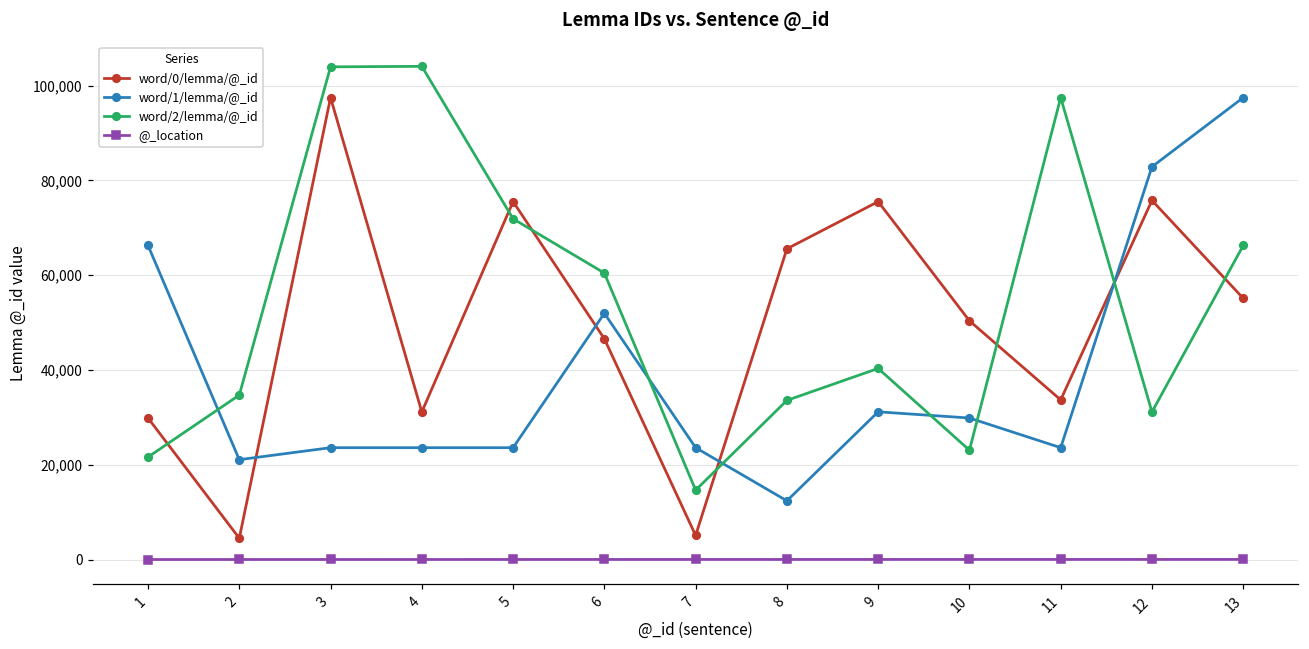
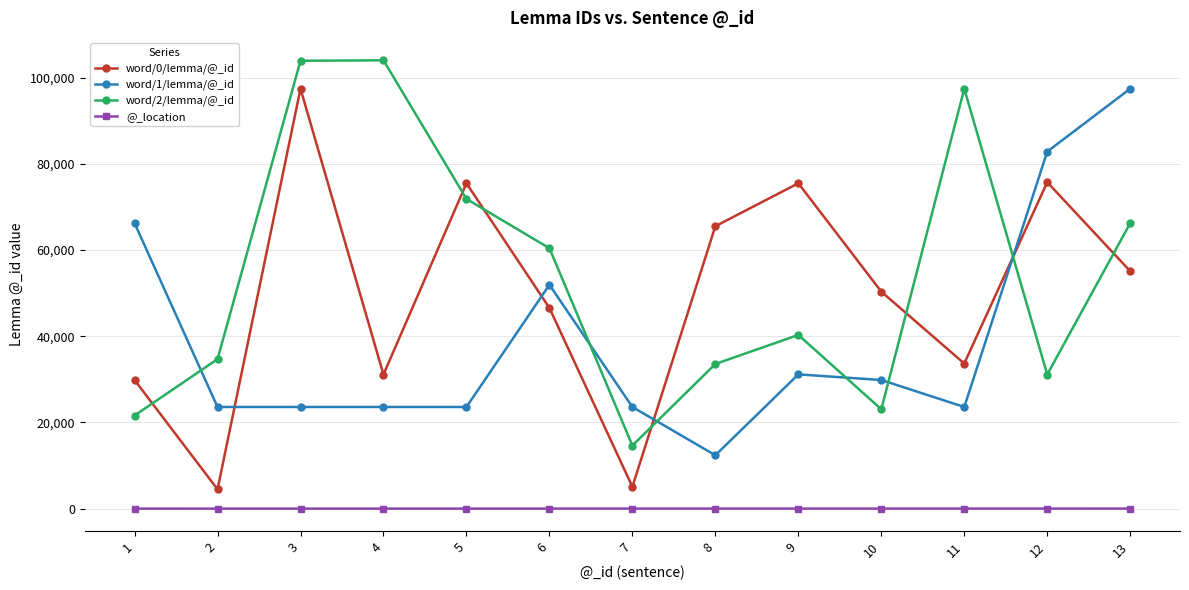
  {
    "word/0/lemma/@_id": {
      "1": "30,000",
      "2": "4,000",
      "3": "97,000",
      "4": "31,000",
      "5": "76,000",
      "6": "47,000",
      "7": "5,000",
      "8": "66,000",
      "9": "76,000",
      "10": "50,000",
      "11": "34,000",
      "12": "76,000",
      "13": "55,000"
    },
    "word/1/lemma/@_id": {
      "1": "66,000",
-     "2": "21,000",
+     "2": "24,000",
      "3": "24,000",
      "4": "24,000",
      "5": "24,000",
      "6": "52,000",
      "7": "24,000",
      "8": "12,000",
      "9": "31,000",
      "10": "30,000",
      "11": "24,000",
      "12": "83,000",
      "13": "97,000"
    },
    "word/2/lemma/@_id": {
      "1": "22,000",
      "2": "35,000",
      "3": "104,000",
      "4": "104,000",
      "5": "72,000",
      "6": "60,000",
      "7": "15,000",
      "8": "34,000",
      "9": "40,000",
      "10": "23,000",
      "11": "97,000",
      "12": "31,000",
      "13": "66,000"
    },
    "@_location": {
      "1": "0",
      "2": "0",
      "3": "0",
      "4": "0",
      "5": "0",
      "6": "0",
      "7": "0",
      "8": "0",
      "9": "0",
      "10": "0",
      "11": "0",
      "12": "0",
      "13": "0"
    }
  }
